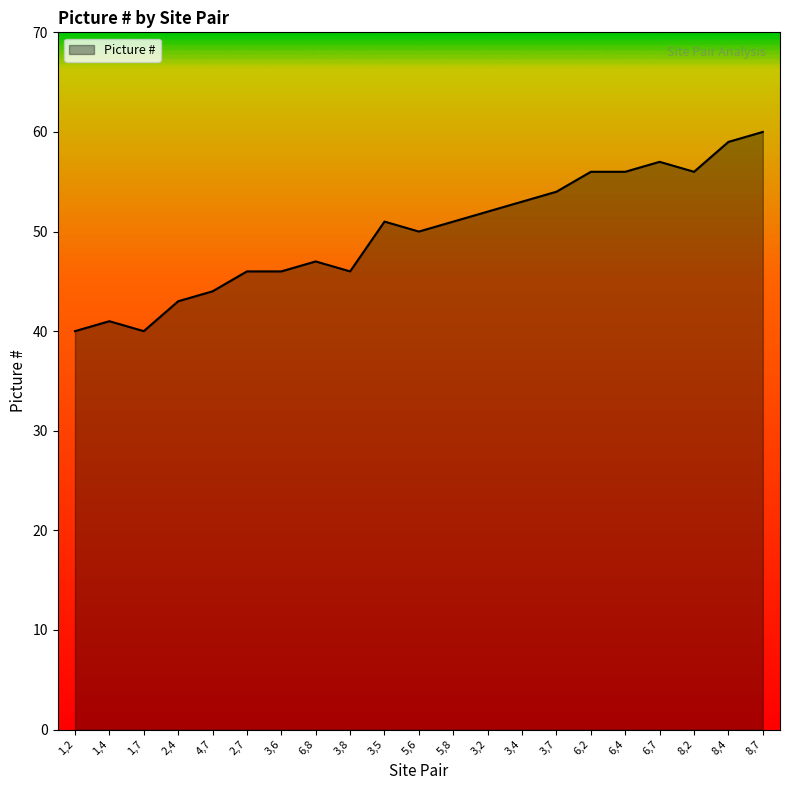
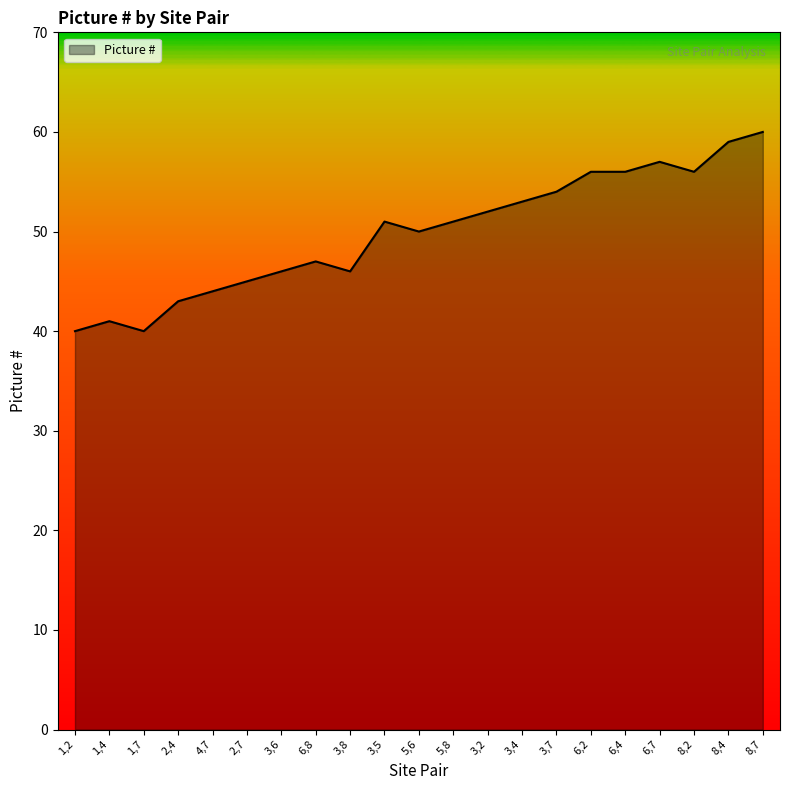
  {
    "1,2": 40,
    "1,4": 41,
    "1,7": 40,
    "2,4": 43,
    "4,7": 44,
-   "2,7": 46,
+   "2,7": 45,
    "3,6": 46,
    "6,8": 47,
    "3,8": 46,
    "3,5": 51,
    "5,6": 50,
    "5,8": 51,
    "3,2": 52,
    "3,4": 53,
    "3,7": 54,
    "6,2": 56,
    "6,4": 56,
    "6,7": 57,
    "8,2": 56,
    "8,4": 59,
    "8,7": 60
  }
